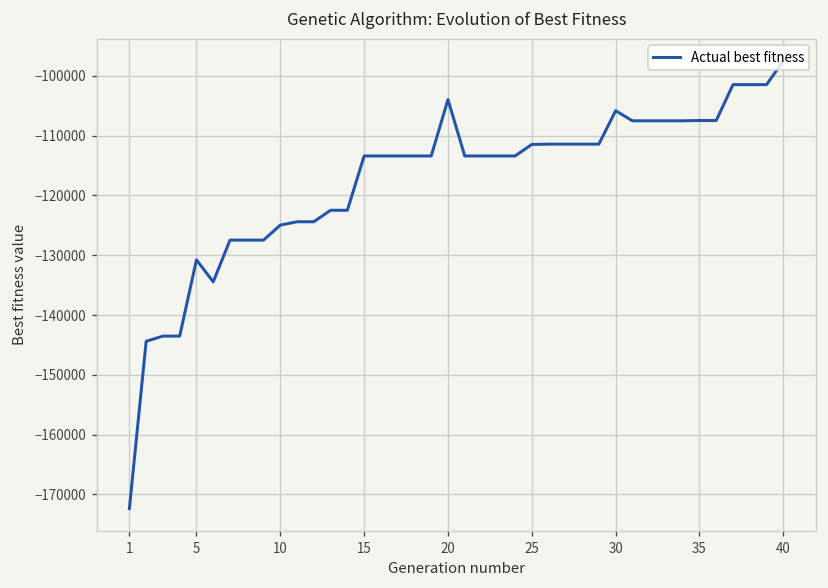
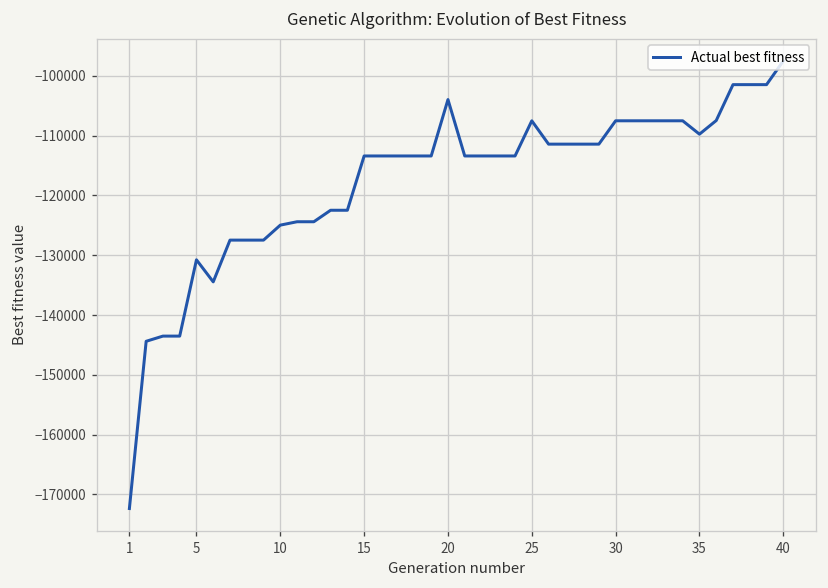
  {
    "1": -172000,
    "5": -131000,
    "10": -125000,
    "15": -113000,
    "20": -104000,
-   "25": -111000,
-   "30": -106000,
-   "35": -107000
+   "25": -108000,
+   "30": -108000,
+   "35": -110000
  }
